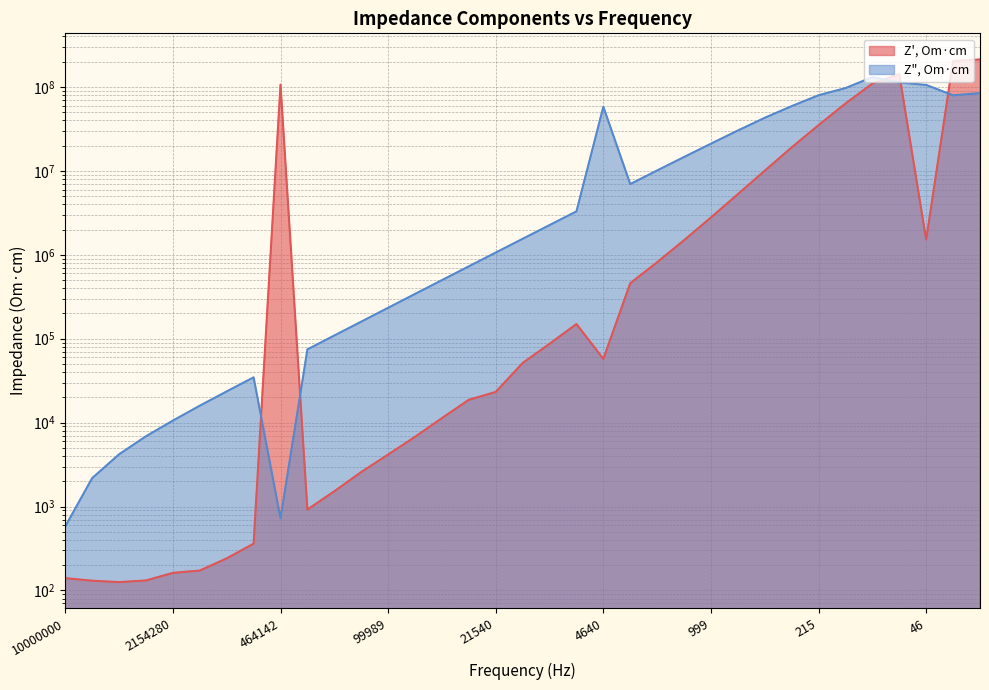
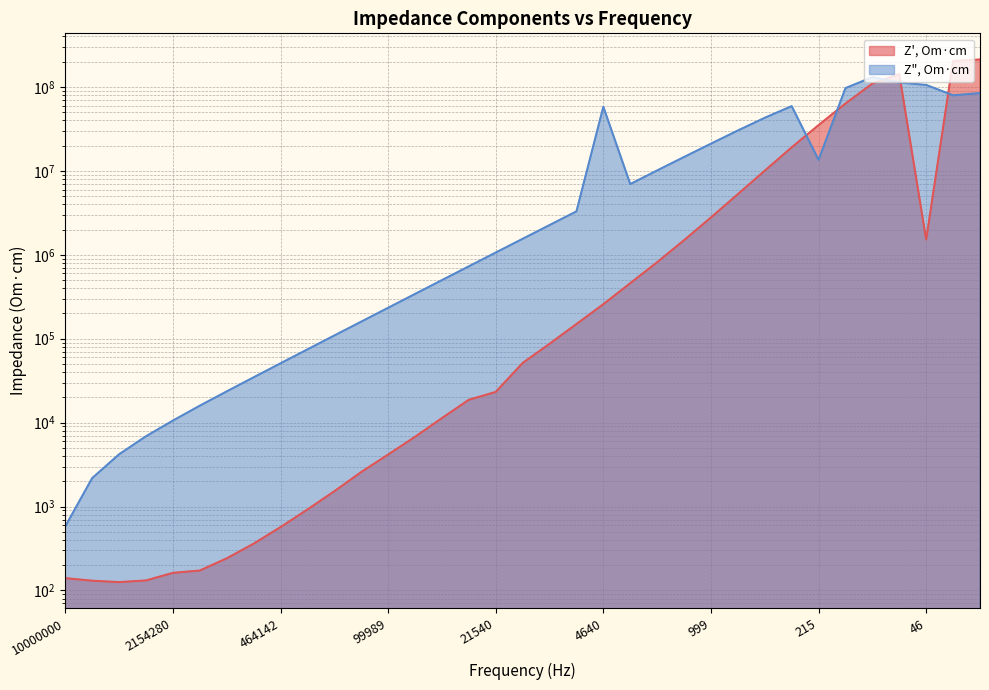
  {
    "Z', Om·cm": {
      "10000000": 140,
      "2154280": 160,
-     "464142": 110000000,
+     "464142": 600,
      "99989": 4000,
      "21540": 23000,
-     "4640": 60000,
+     "4640": 260000,
      "999": 2800000,
      "215": 35000000,
      "46": 1500000
    },
    "Z\", Om·cm": {
      "10000000": 600,
      "2154280": 11000,
-     "464142": 700,
+     "464142": 50000,
      "99989": 230000,
      "21540": 1100000,
      "4640": 60000000,
      "999": 21000000,
-     "215": 80000000,
+     "215": 14000000,
      "46": 110000000
    }
  }
